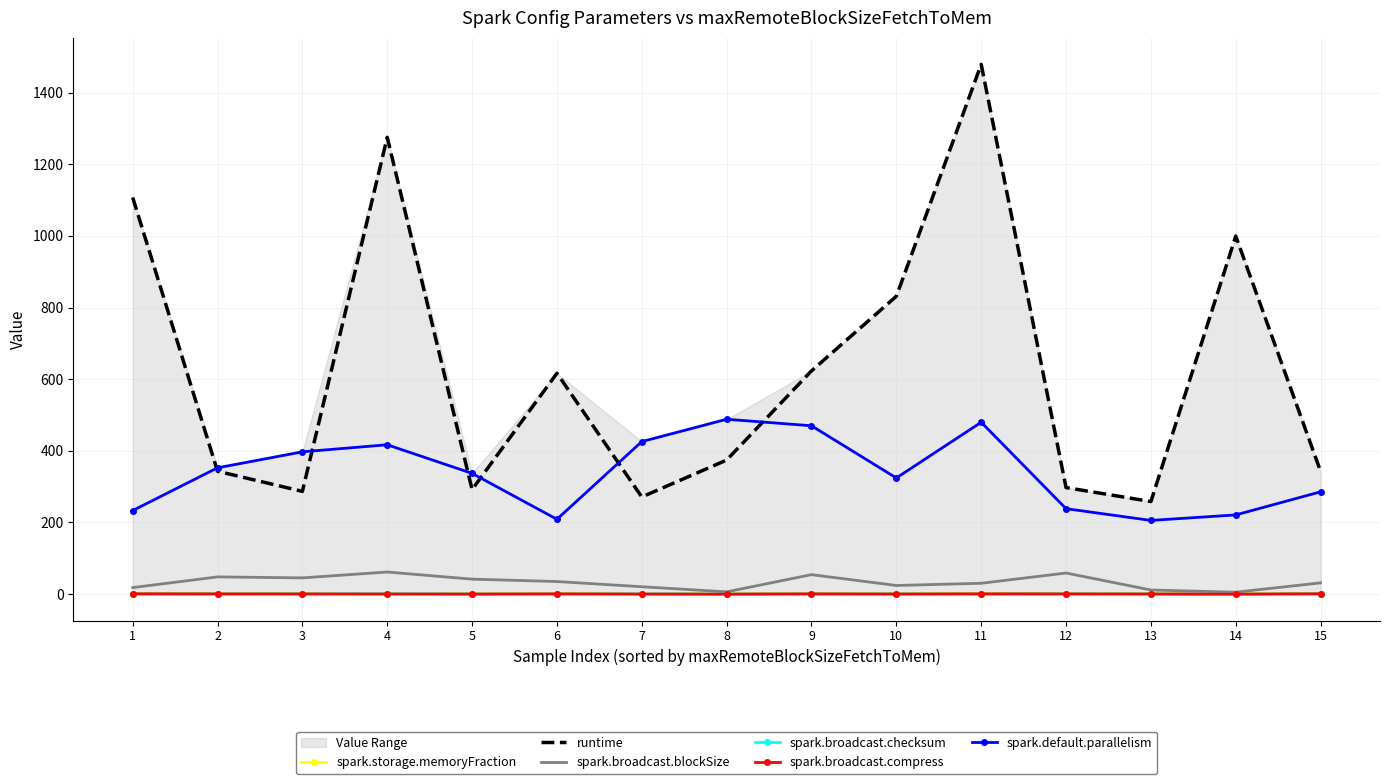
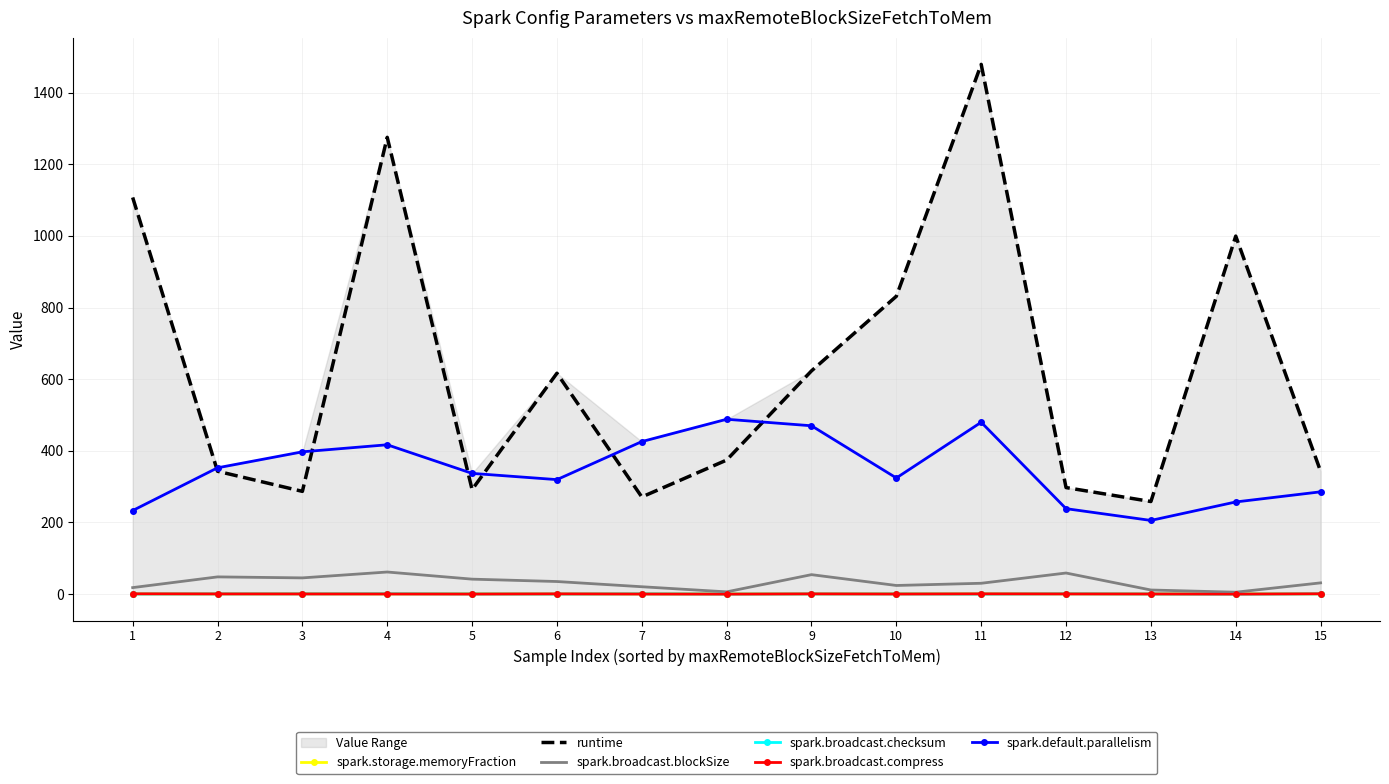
  {
    "spark.broadcast.compress": {
      "1": 0,
      "2": 0,
      "3": 0,
      "4": 0,
      "5": 0,
      "6": 0,
      "7": 0,
      "9": 0,
      "10": 0,
      "11": 0,
      "12": 0,
      "13": 0,
      "15": 0
    },
    "runtime": {
      "2": 340,
      "3": 290,
      "5": 290,
      "7": 270,
      "8": 370
    },
    "spark.default.parallelism": {
      "1": 230,
      "4": 420,
-     "6": 210,
+     "6": 320,
      "9": 470,
      "10": 320,
      "11": 480,
      "12": 240,
      "13": 210,
-     "14": 220,
+     "14": 260,
      "15": 290
    }
  }
